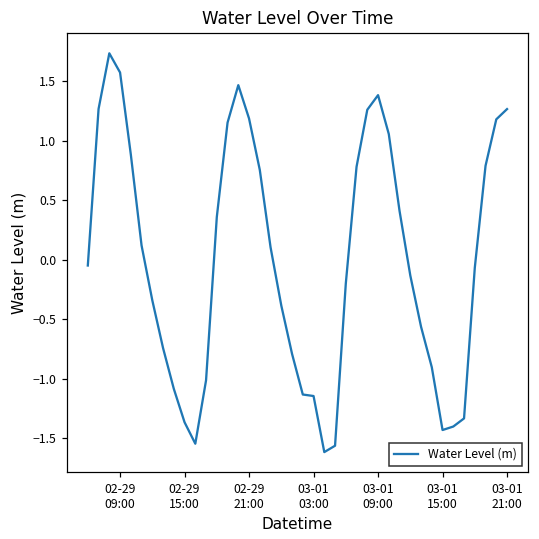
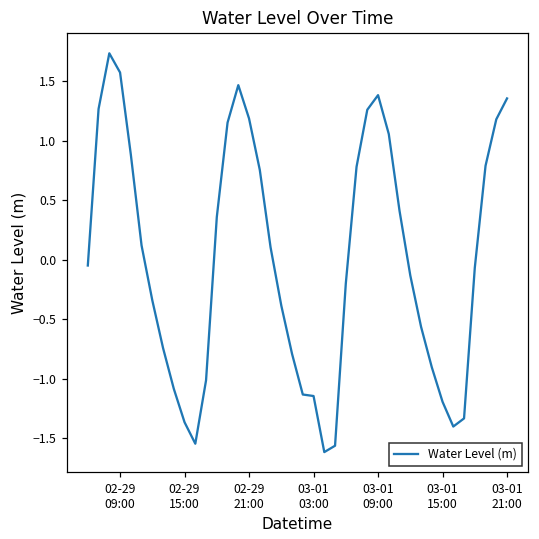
  {
    "02-29 09:00": 1.58,
    "02-29 15:00": -1.37,
    "02-29 21:00": 1.19,
    "03-01 03:00": -1.15,
    "03-01 09:00": 1.38,
-   "03-01 15:00": -1.43,
-   "03-01 21:00": 1.27
+   "03-01 15:00": -1.20,
+   "03-01 21:00": 1.36
  }
